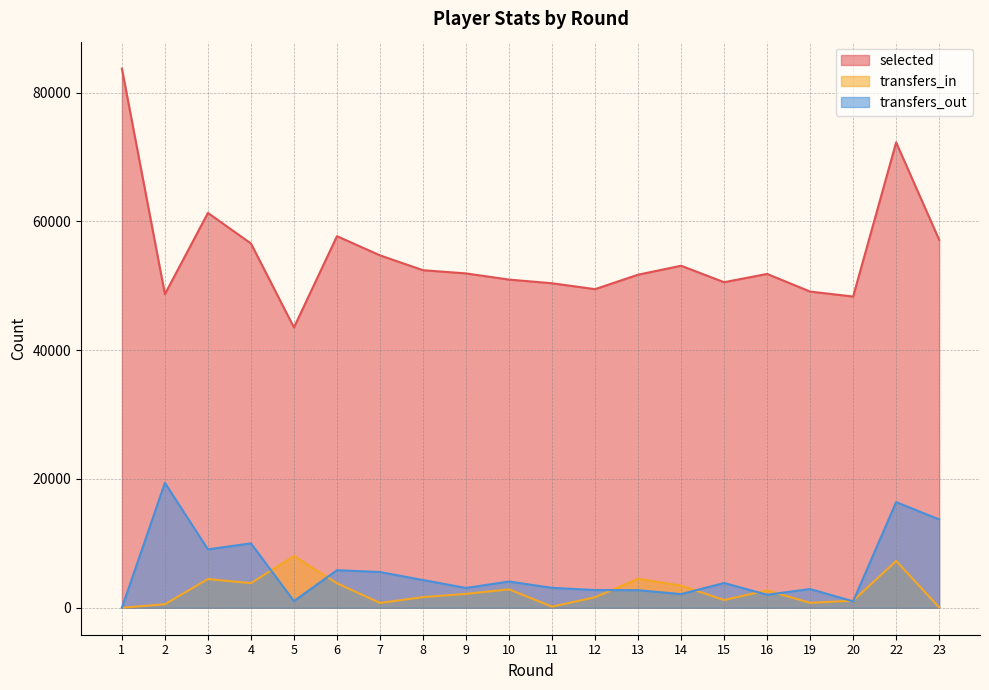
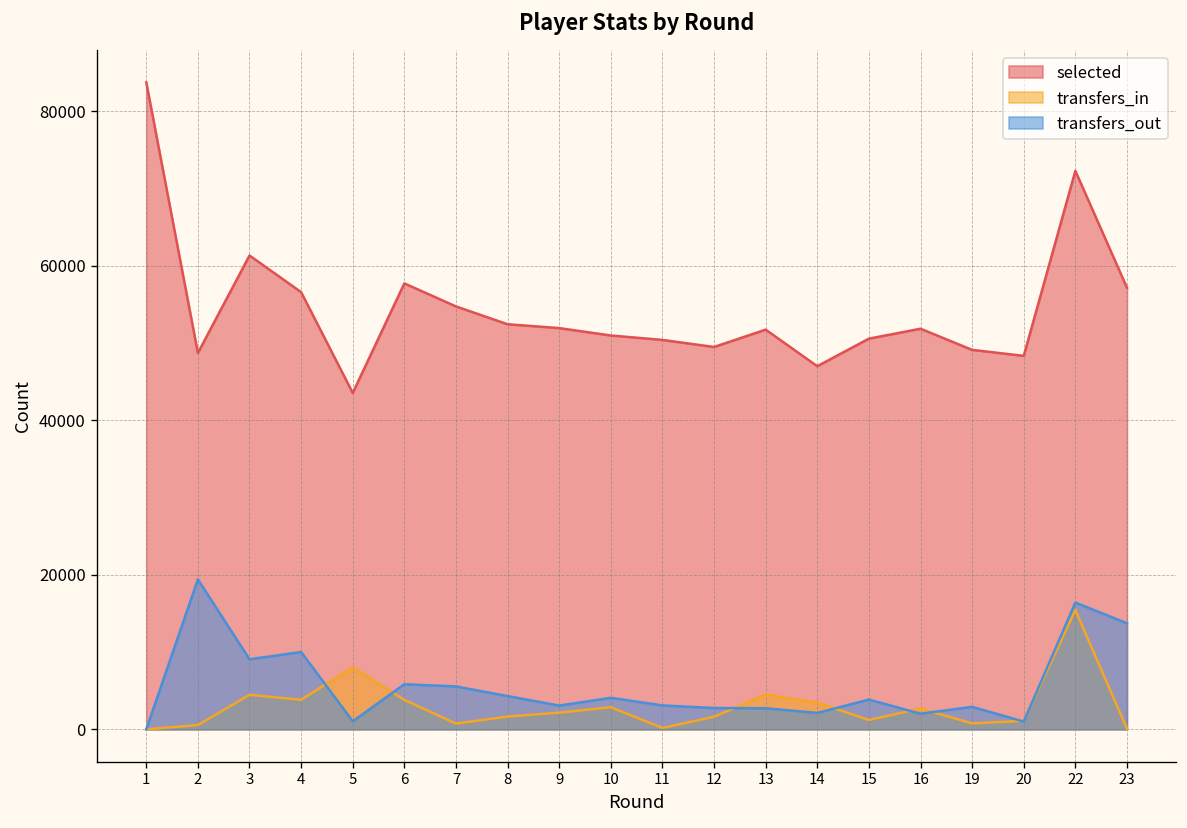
  {
    "selected": {
      "1": 84000,
      "2": 49000,
      "3": 61000,
      "4": 57000,
      "5": 44000,
      "6": 58000,
      "7": 55000,
      "8": 52000,
      "9": 52000,
      "10": 51000,
      "11": 50000,
      "12": 49000,
      "13": 52000,
-     "14": 53000,
+     "14": 47000,
      "15": 51000,
      "16": 52000,
      "19": 49000,
      "20": 48000,
      "22": 72000,
      "23": 57000
    },
    "transfers_in": {
      "2": 1000,
      "3": 4000,
      "4": 4000,
      "5": 8000,
      "6": 4000,
      "7": 1000,
      "8": 2000,
      "9": 2000,
      "10": 3000,
      "11": 0,
      "12": 2000,
      "13": 5000,
      "14": 3000,
      "15": 1000,
      "16": 3000,
      "19": 1000,
-     "22": 7000,
+     "22": 15000,
      "23": 0
    },
    "transfers_out": {
      "2": 19000,
      "3": 9000,
      "4": 10000,
      "5": 1000,
      "6": 6000,
      "7": 6000,
      "8": 4000,
      "9": 3000,
      "10": 4000,
      "11": 3000,
      "12": 3000,
      "13": 3000,
      "14": 2000,
      "15": 4000,
      "16": 2000,
      "19": 3000,
      "22": 16000,
      "23": 14000
    }
  }
